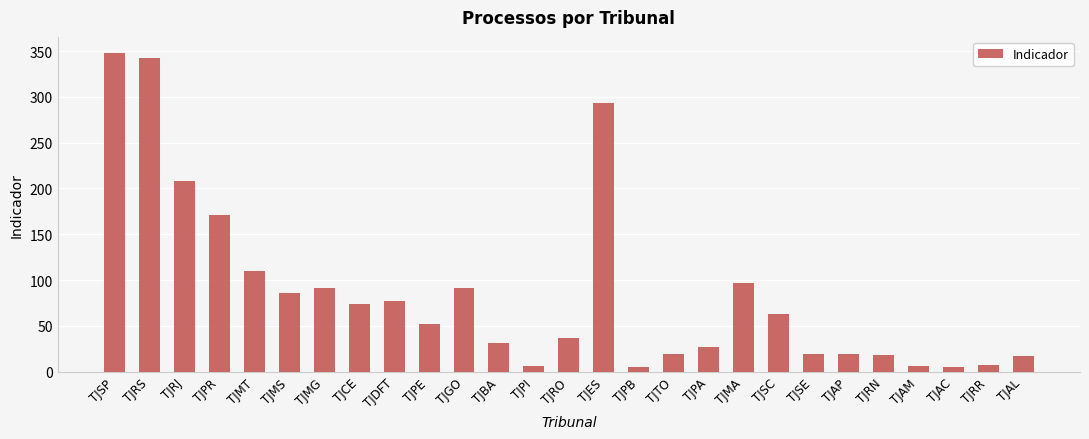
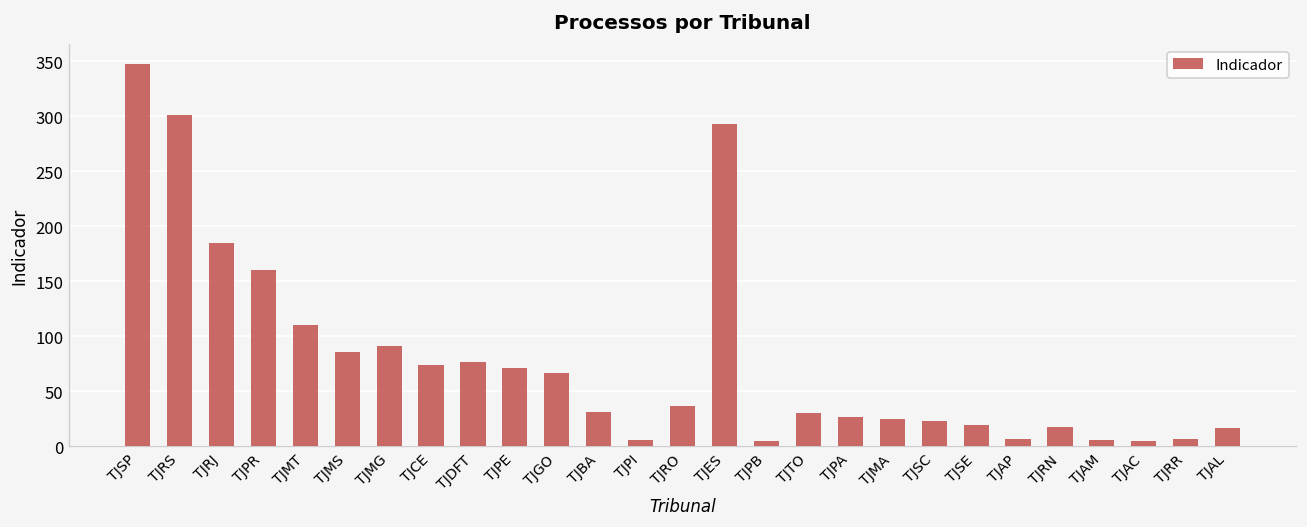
  {
    "TJSP": 350,
-   "TJRS": 340,
-   "TJRJ": 210,
-   "TJPR": 170,
+   "TJRS": 300,
+   "TJRJ": 190,
+   "TJPR": 160,
    "TJMT": 110,
    "TJMS": 90,
    "TJMG": 90,
    "TJCE": 70,
    "TJDFT": 80,
-   "TJPE": 50,
-   "TJGO": 90,
+   "TJPE": 70,
+   "TJGO": 70,
    "TJBA": 30,
    "TJPI": 10,
    "TJRO": 40,
    "TJES": 290,
    "TJPB": 10,
-   "TJTO": 20,
+   "TJTO": 30,
    "TJPA": 30,
-   "TJMA": 100,
-   "TJSC": 60,
+   "TJMA": 30,
+   "TJSC": 20,
    "TJSE": 20,
-   "TJAP": 20,
+   "TJAP": 10,
    "TJRN": 20,
    "TJAM": 10,
    "TJAC": 10,
    "TJRR": 10,
    "TJAL": 20
  }
